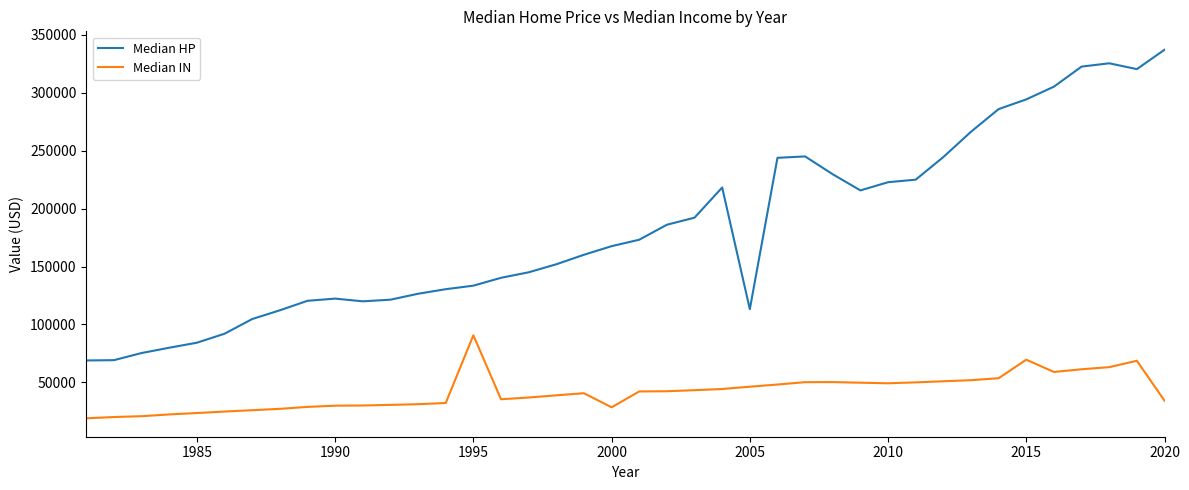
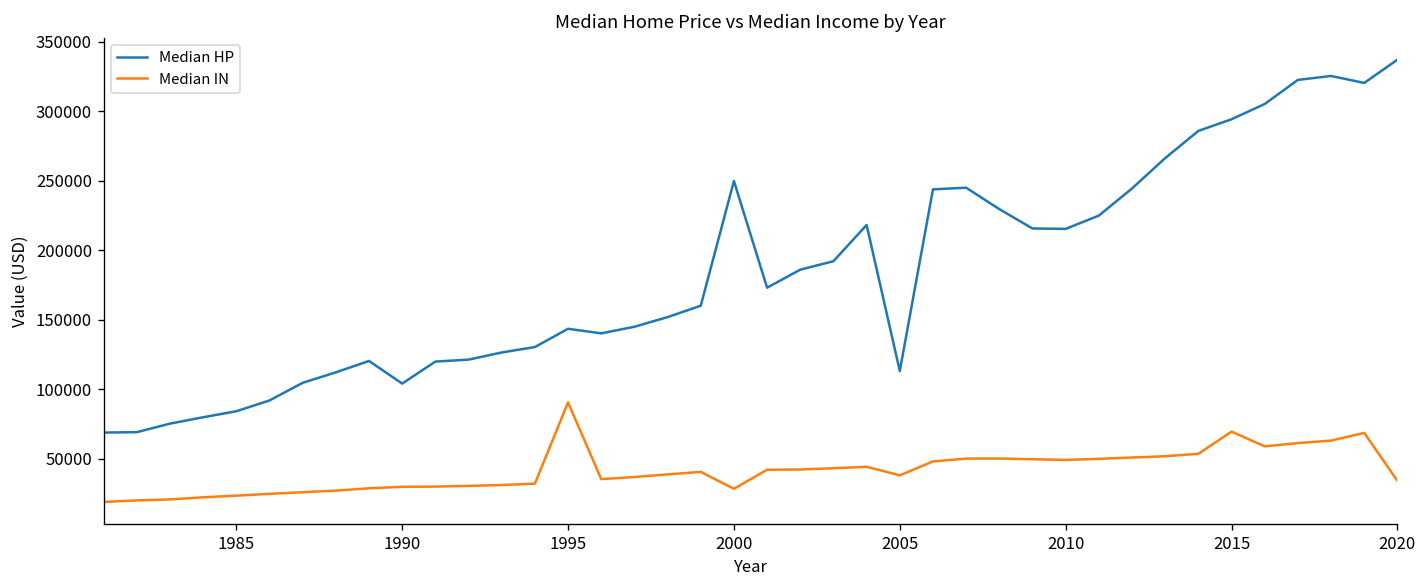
  {
    "Median HP": {
      "1985": 84000,
-     "1990": 122000,
-     "1995": 133000,
-     "2000": 168000,
+     "1990": 104000,
+     "1995": 144000,
+     "2000": 250000,
      "2005": 113000,
-     "2010": 223000,
+     "2010": 215000,
      "2015": 294000,
      "2020": 337000
    },
    "Median IN": {
      "1985": 24000,
      "1990": 30000,
      "1995": 91000,
      "2000": 29000,
-     "2005": 46000,
+     "2005": 38000,
      "2010": 49000,
      "2015": 70000,
      "2020": 34000
    }
  }
